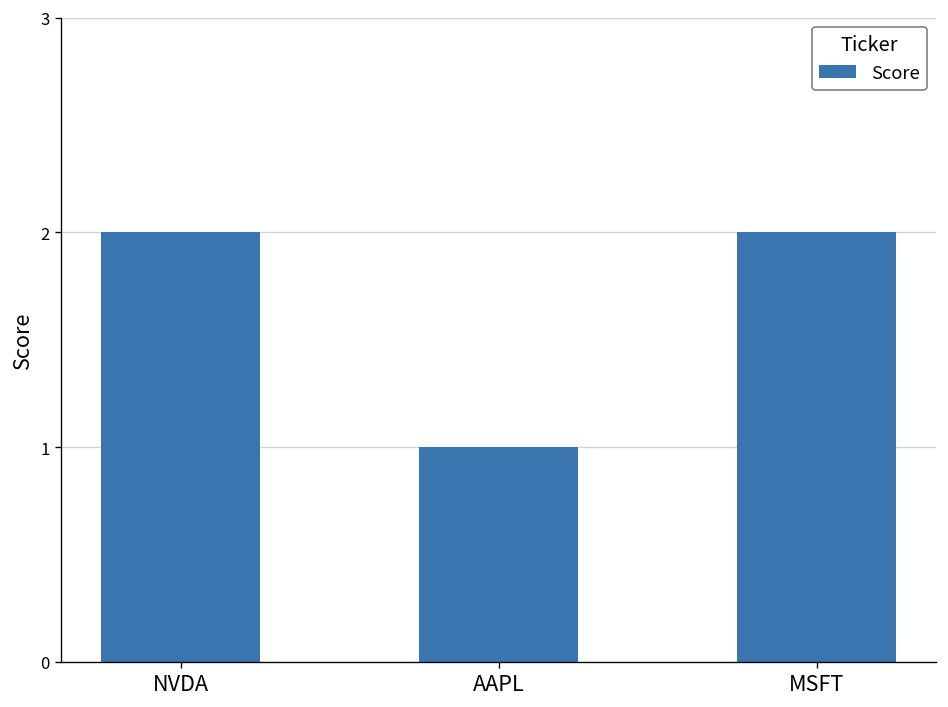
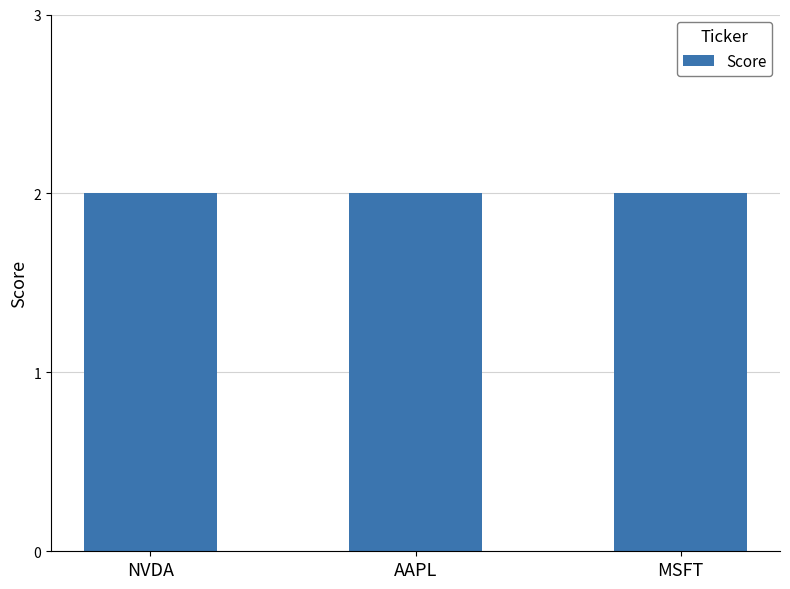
  {
    "NVDA": 2,
-   "AAPL": 1,
+   "AAPL": 2,
    "MSFT": 2
  }
